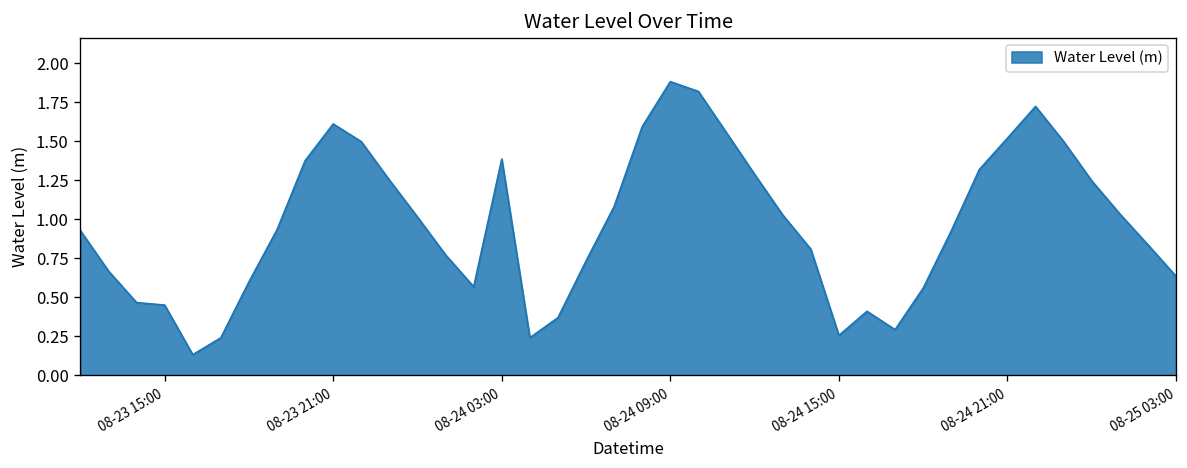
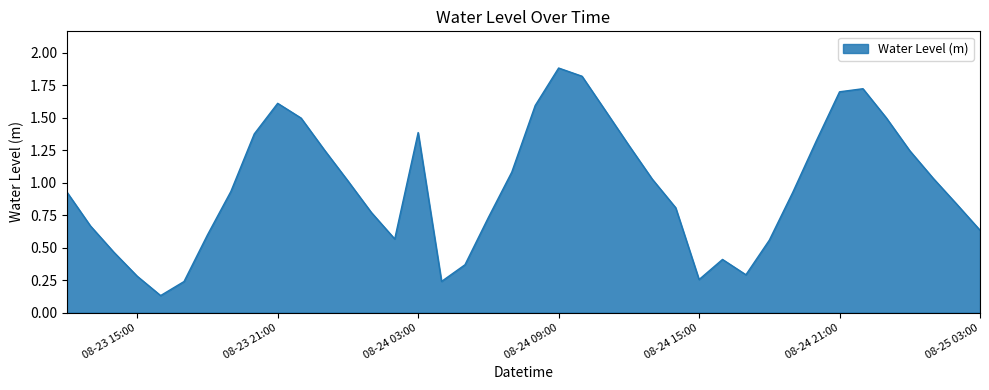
  {
-   "08-23 15:00": 0.45,
+   "08-23 15:00": 0.28,
    "08-23 21:00": 1.61,
    "08-24 03:00": 1.39,
    "08-24 09:00": 1.88,
    "08-24 15:00": 0.25,
-   "08-24 21:00": 1.52,
+   "08-24 21:00": 1.70,
    "08-25 03:00": 0.63
  }
